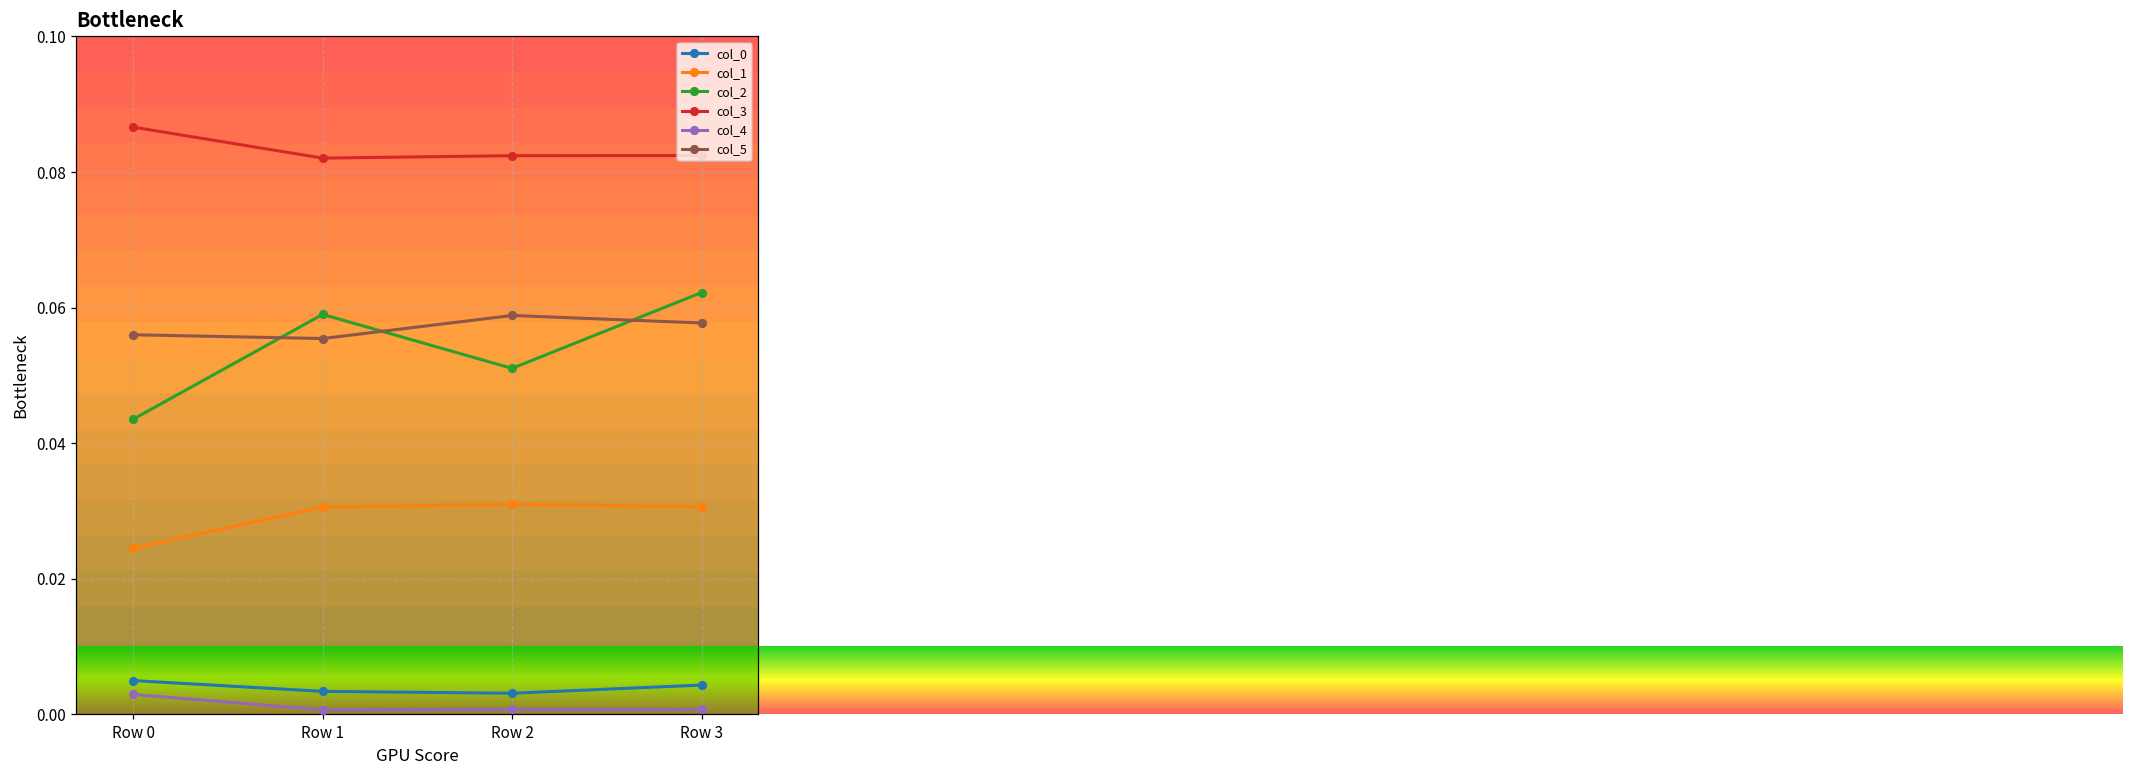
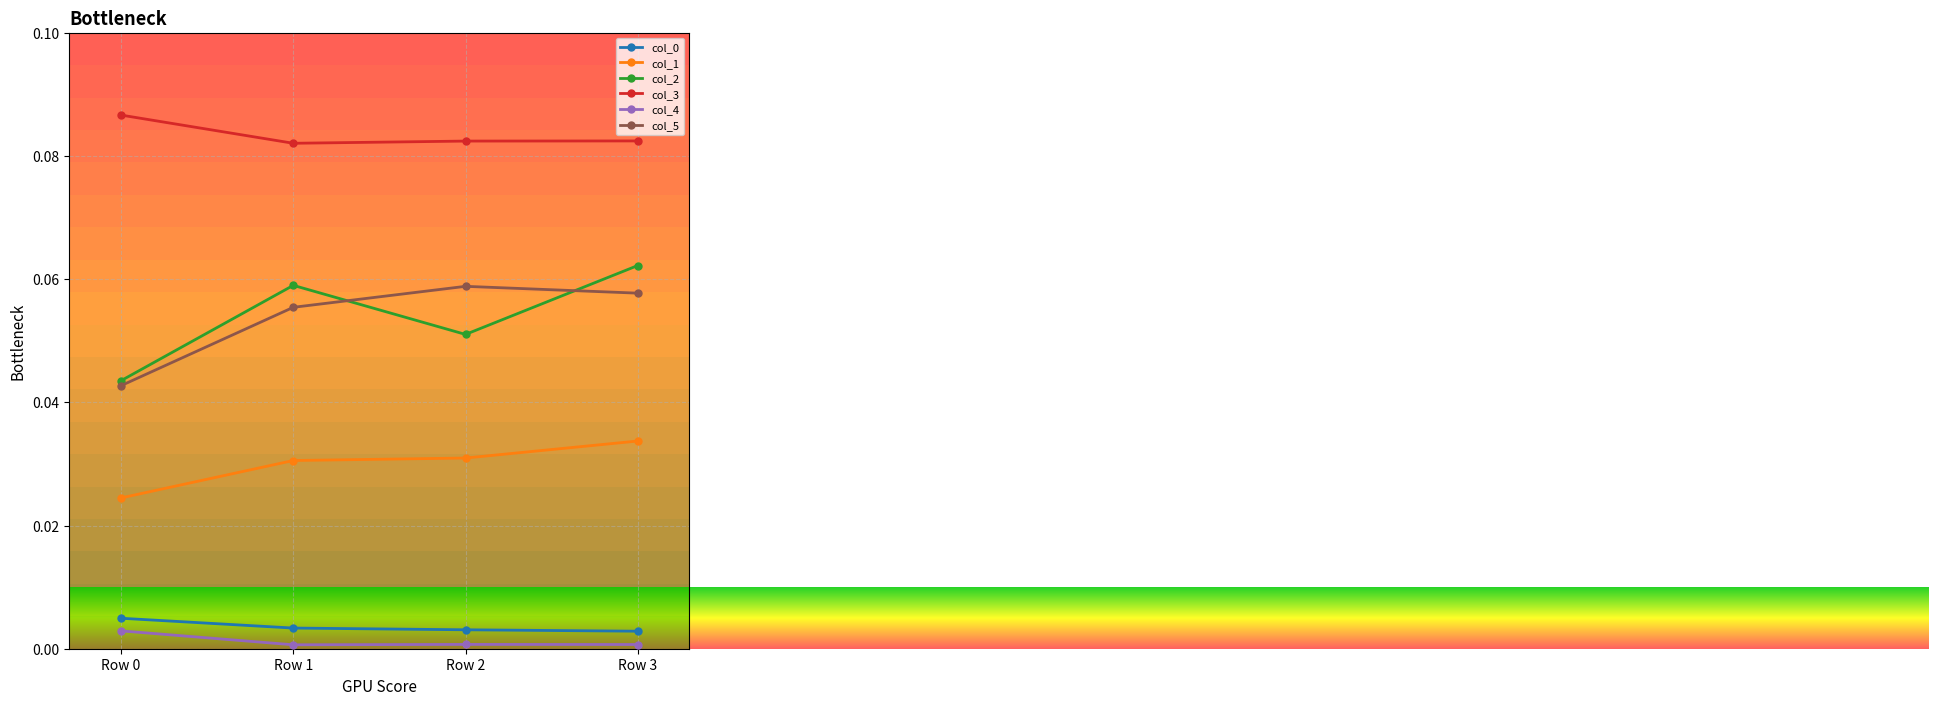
  {
    "col_0": {
      "Row 0": 0.005,
      "Row 1": 0.003,
      "Row 2": 0.003,
-     "Row 3": 0.004
+     "Row 3": 0.003
    },
    "col_1": {
      "Row 0": 0.024,
      "Row 1": 0.031,
      "Row 2": 0.031,
-     "Row 3": 0.031
+     "Row 3": 0.034
    },
    "col_2": {
      "Row 0": 0.044,
      "Row 1": 0.059,
      "Row 2": 0.051,
      "Row 3": 0.062
    },
    "col_3": {
      "Row 0": 0.087,
      "Row 1": 0.082,
      "Row 2": 0.082,
      "Row 3": 0.082
    },
    "col_4": {
      "Row 0": 0.003,
      "Row 1": 0.001,
      "Row 2": 0.001,
      "Row 3": 0.001
    },
    "col_5": {
-     "Row 0": 0.056,
+     "Row 0": 0.043,
      "Row 1": 0.055,
      "Row 2": 0.059,
      "Row 3": 0.058
    }
  }
